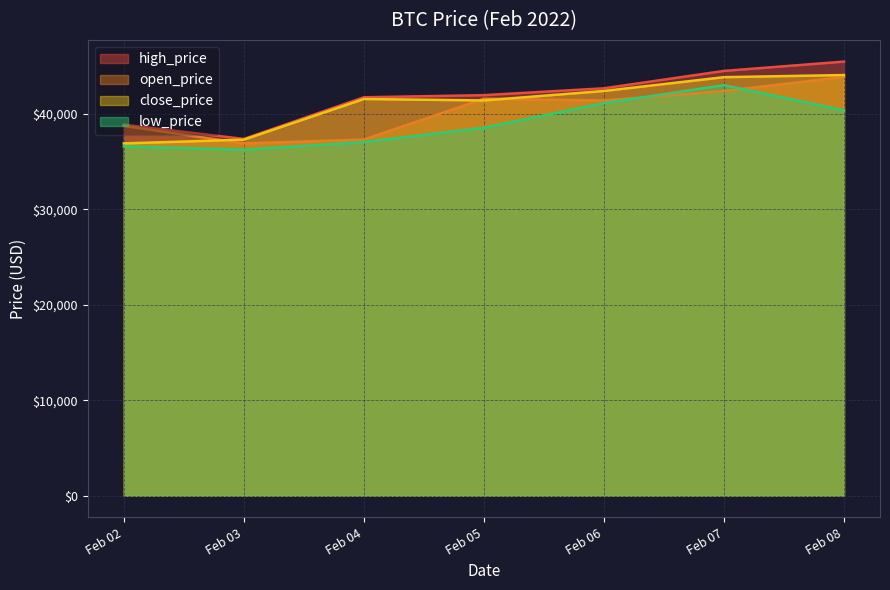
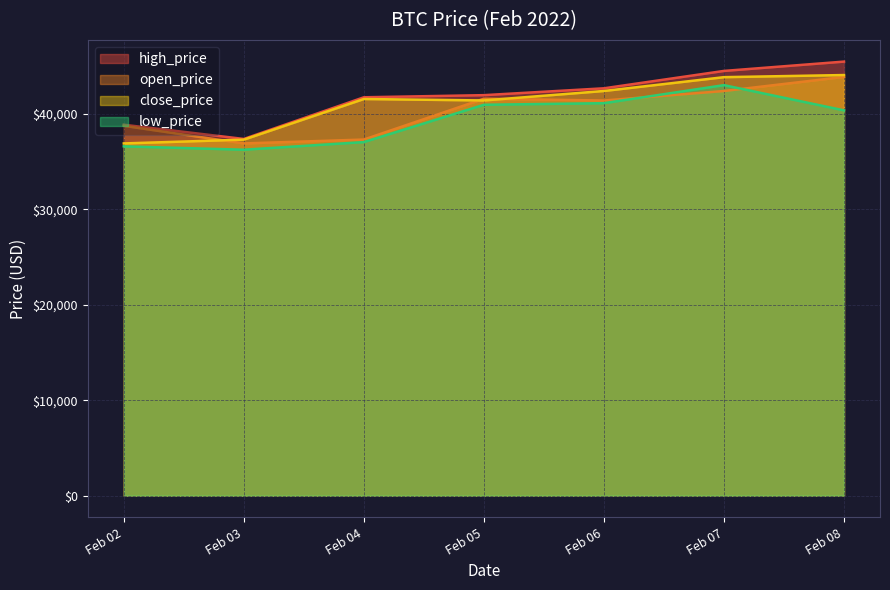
  {
    "low_price": {
      "Feb 02": "$37,000",
      "Feb 03": "$36,000",
      "Feb 04": "$37,000",
-     "Feb 05": "$39,000",
+     "Feb 05": "$41,000",
      "Feb 06": "$41,000",
      "Feb 07": "$43,000",
      "Feb 08": "$40,000"
    }
  }
